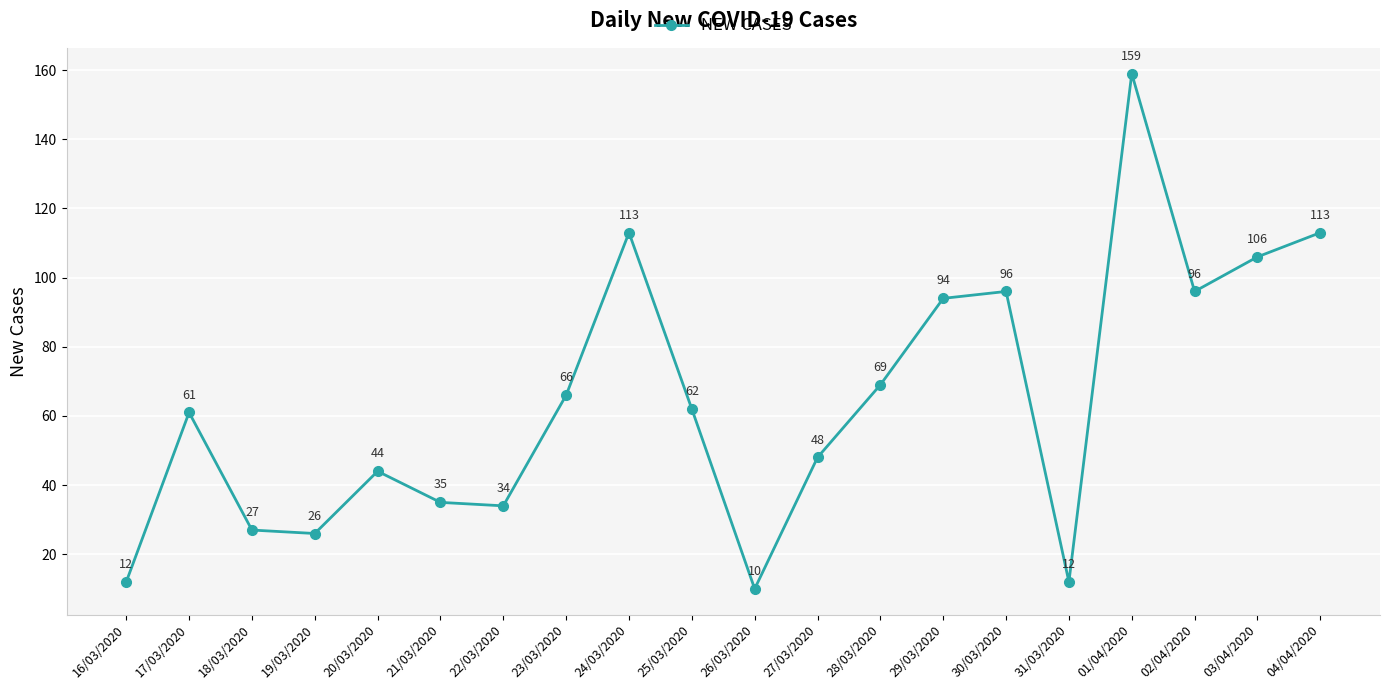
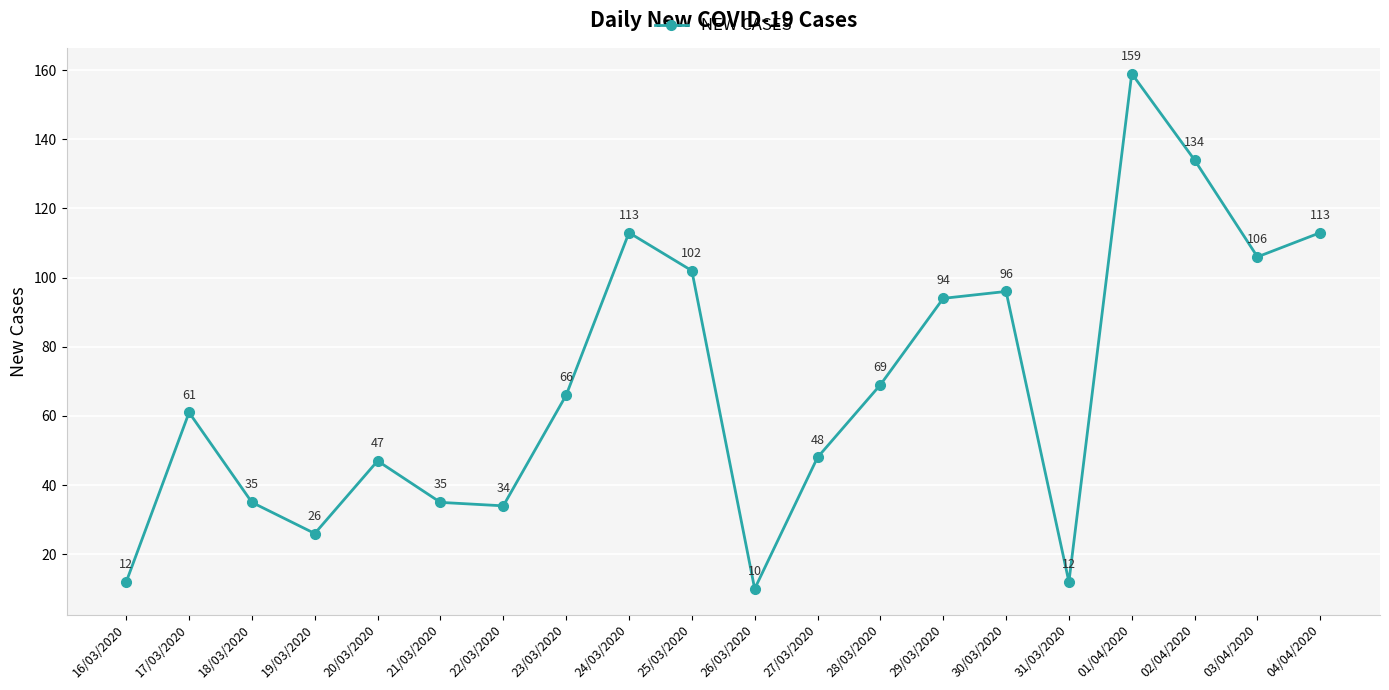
  {
    "16/03/2020": 12,
    "17/03/2020": 61,
-   "18/03/2020": 27,
+   "18/03/2020": 35,
    "19/03/2020": 26,
-   "20/03/2020": 44,
+   "20/03/2020": 47,
    "21/03/2020": 35,
    "22/03/2020": 34,
    "23/03/2020": 66,
    "24/03/2020": 113,
-   "25/03/2020": 62,
+   "25/03/2020": 102,
    "26/03/2020": 10,
    "27/03/2020": 48,
    "28/03/2020": 69,
    "29/03/2020": 94,
    "30/03/2020": 96,
    "31/03/2020": 12,
    "01/04/2020": 159,
-   "02/04/2020": 96,
+   "02/04/2020": 134,
    "03/04/2020": 106,
    "04/04/2020": 113
  }
